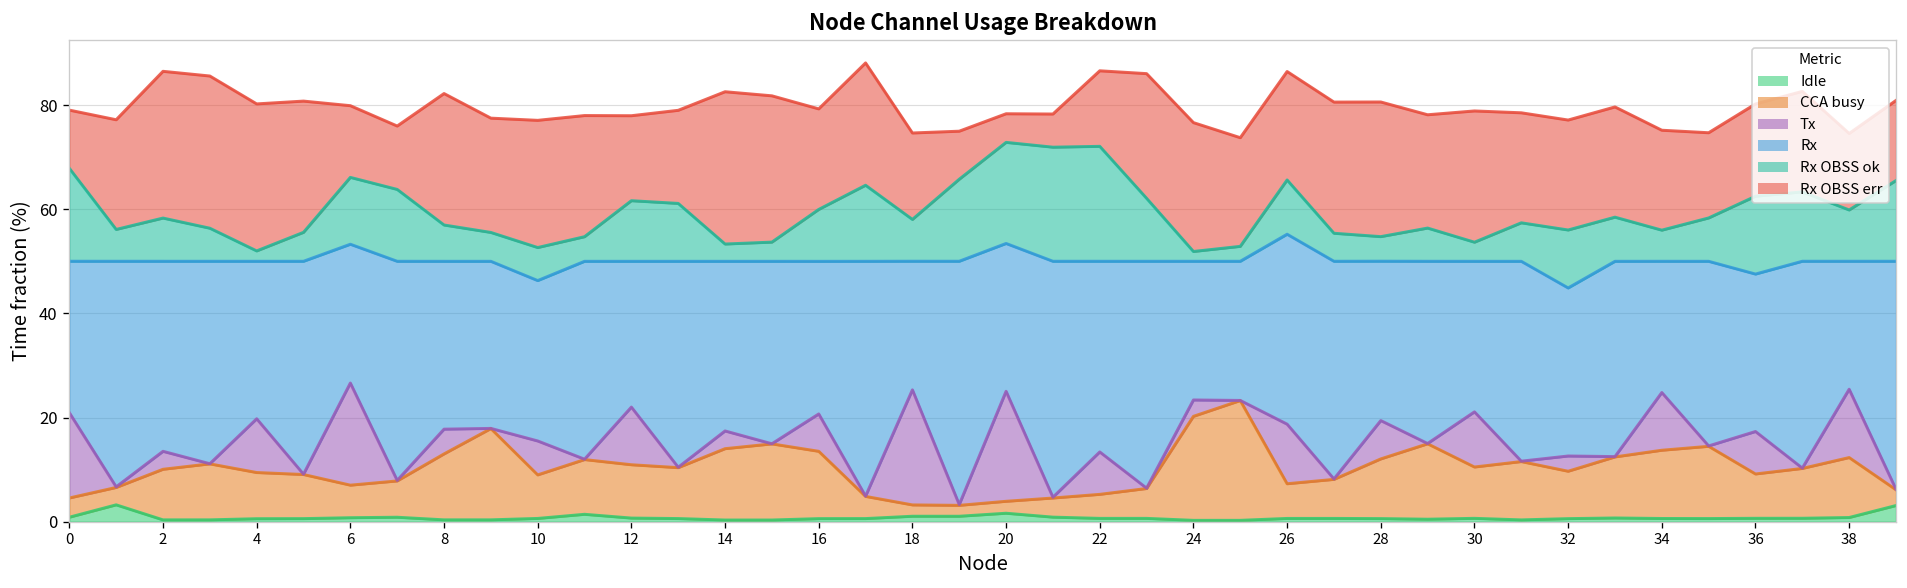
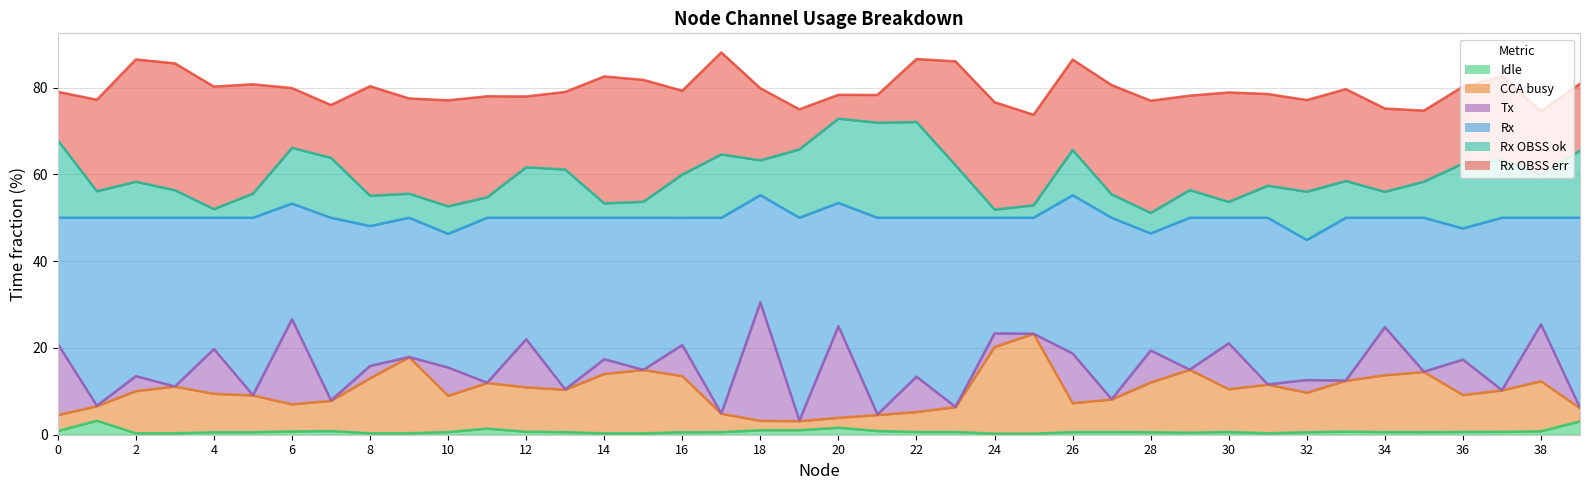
  {
    "Tx": {
      "0": 16,
      "2": 3,
      "4": 10,
      "6": 20,
-     "8": 5,
+     "8": 3,
      "10": 7,
      "12": 11,
      "14": 3,
      "16": 7,
-     "18": 22,
+     "18": 27,
      "20": 21,
      "22": 8,
      "24": 3,
      "26": 11,
      "28": 7,
      "30": 11,
      "32": 3,
      "34": 11,
      "36": 8,
      "38": 13
    },
    "Rx": {
      "0": 29,
      "2": 36,
      "4": 30,
      "6": 27,
      "8": 32,
      "10": 31,
      "12": 28,
      "14": 33,
      "16": 29,
      "18": 25,
      "20": 28,
      "22": 37,
      "24": 27,
      "26": 36,
-     "28": 31,
+     "28": 27,
      "30": 29,
      "32": 32,
      "34": 25,
      "36": 30,
      "38": 25
    }
  }
